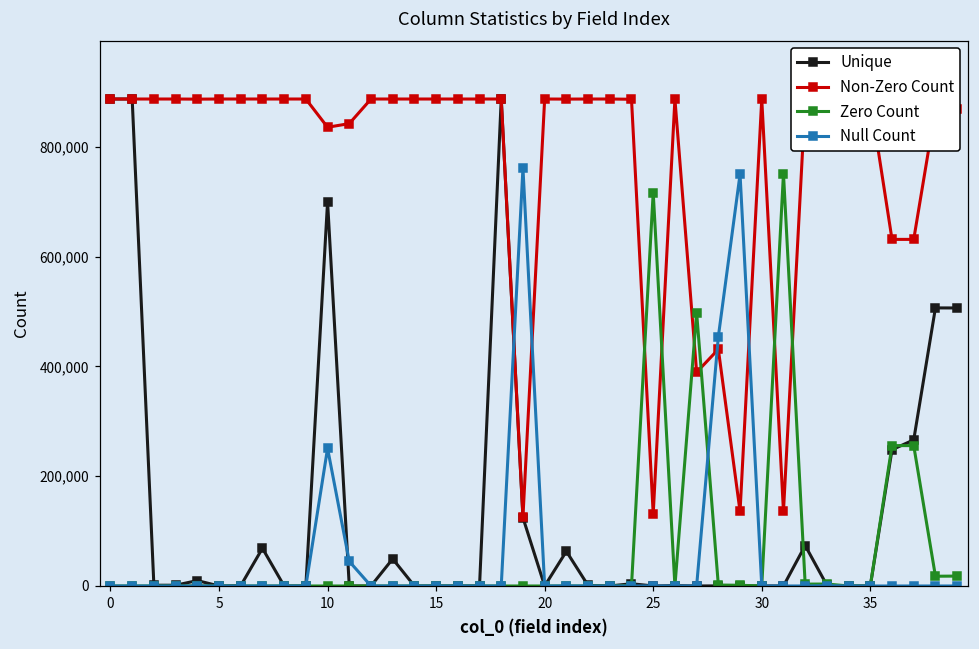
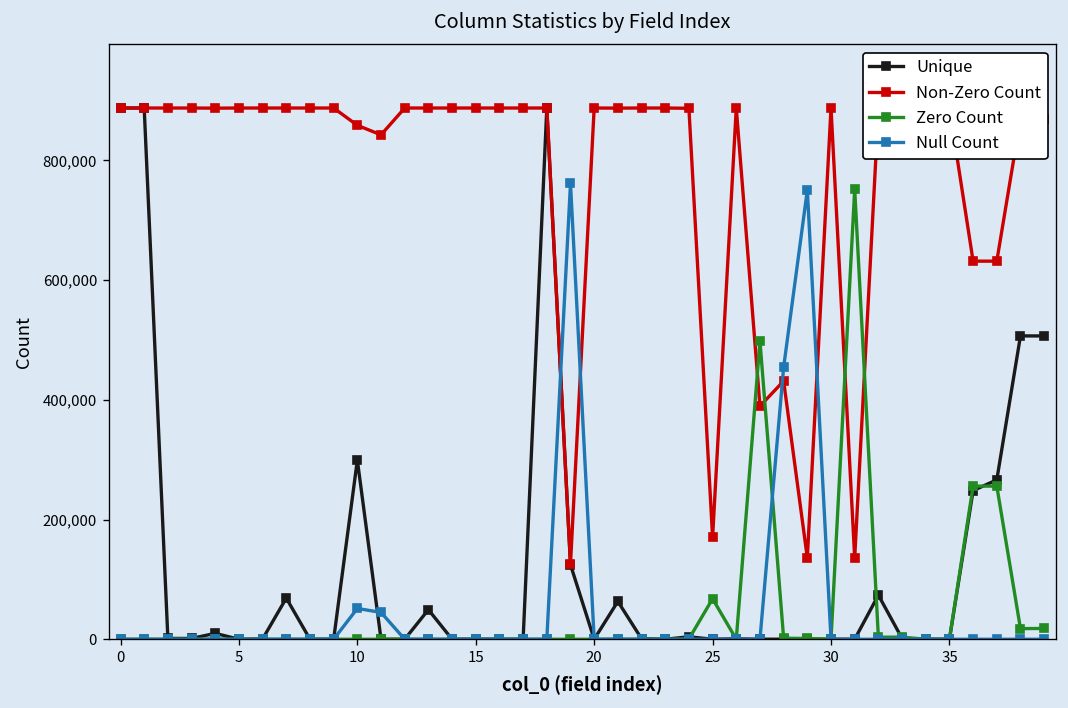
  {
    "Unique": {
-     "10": "700,000"
+     "10": "300,000"
    },
    "Non-Zero Count": {
      "5": "890,000",
-     "10": "840,000",
+     "10": "860,000",
      "15": "890,000",
      "20": "890,000",
-     "25": "130,000",
+     "25": "170,000",
      "30": "890,000"
    },
    "Zero Count": {
      "10": "0",
-     "25": "720,000"
+     "25": "70,000"
    },
    "Null Count": {
-     "10": "250,000"
+     "10": "50,000"
    }
  }
